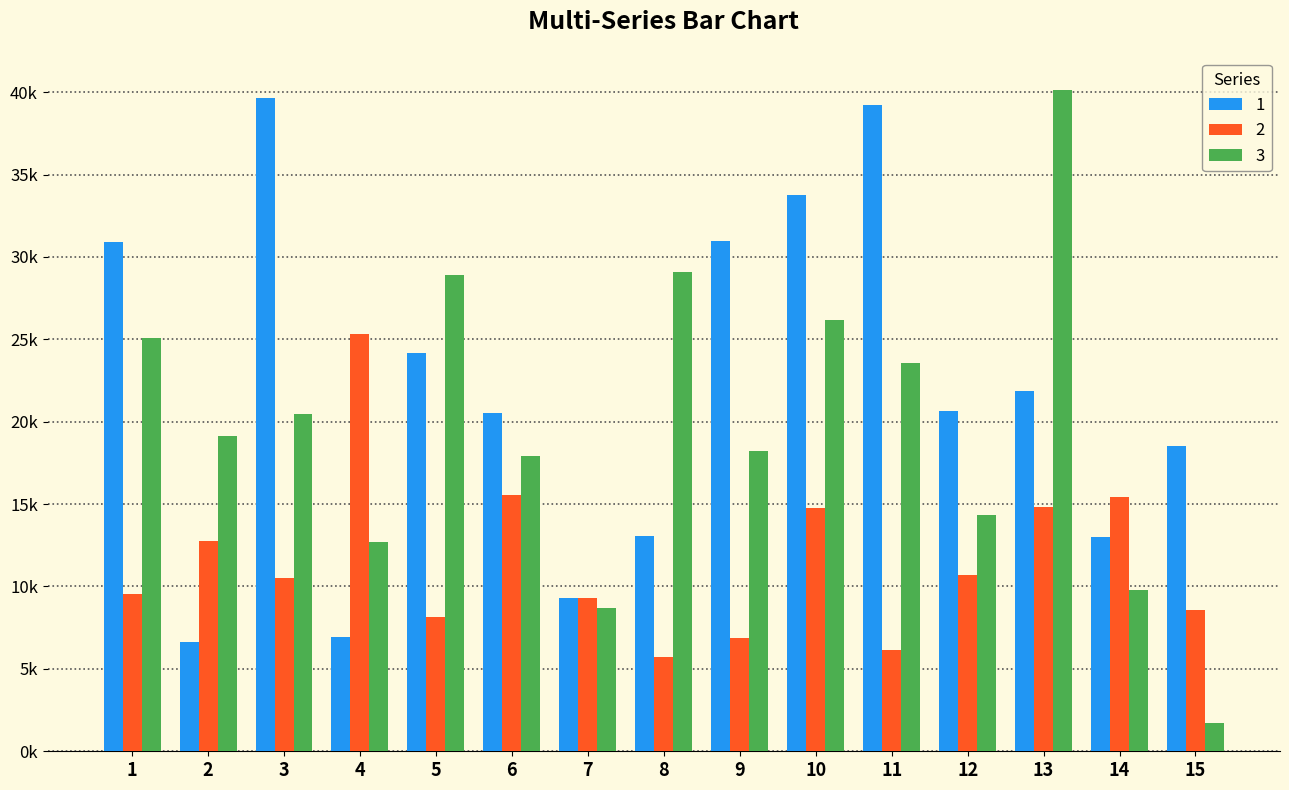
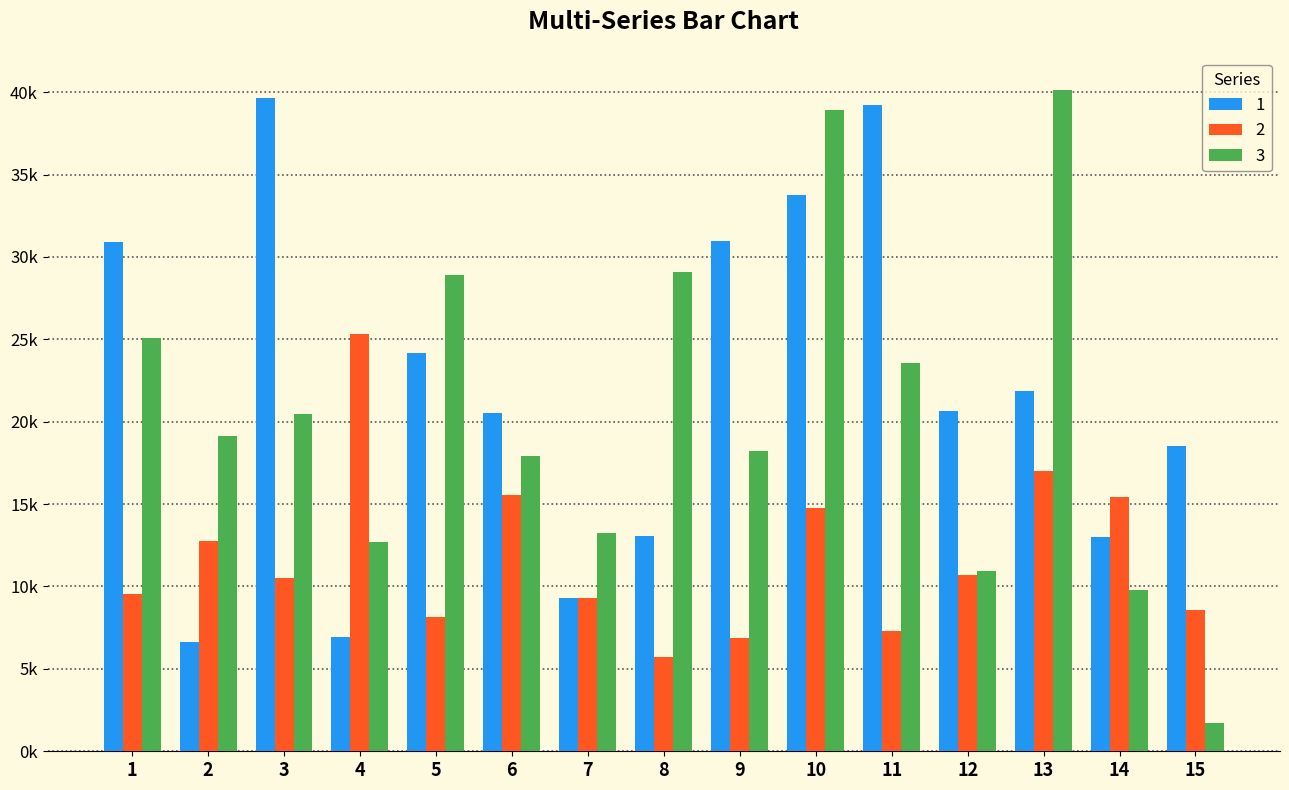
  {
    "1": {
      "1": 30900,
      "2": 6700,
      "3": 39600,
      "4": 6900,
      "5": 24200,
      "6": 20500,
      "7": 9300,
      "8": 13100,
      "9": 31000,
      "10": 33800,
      "11": 39200,
      "12": 20600,
      "13": 21900,
      "14": 13000,
      "15": 18500
    },
    "2": {
      "1": 9500,
      "2": 12700,
      "3": 10500,
      "4": 25300,
      "5": 8200,
      "6": 15500,
      "7": 9300,
      "8": 5700,
      "9": 6900,
      "10": 14800,
-     "11": 6200,
+     "11": 7300,
      "12": 10700,
-     "13": 14800,
+     "13": 17000,
      "14": 15500,
      "15": 8600
    },
    "3": {
      "1": 25100,
      "2": 19200,
      "3": 20400,
      "4": 12700,
      "5": 28900,
      "6": 17900,
-     "7": 8700,
+     "7": 13300,
      "8": 29100,
      "9": 18200,
-     "10": 26200,
+     "10": 38900,
      "11": 23600,
-     "12": 14300,
+     "12": 11000,
      "13": 40100,
      "14": 9800,
      "15": 1700
    }
  }
